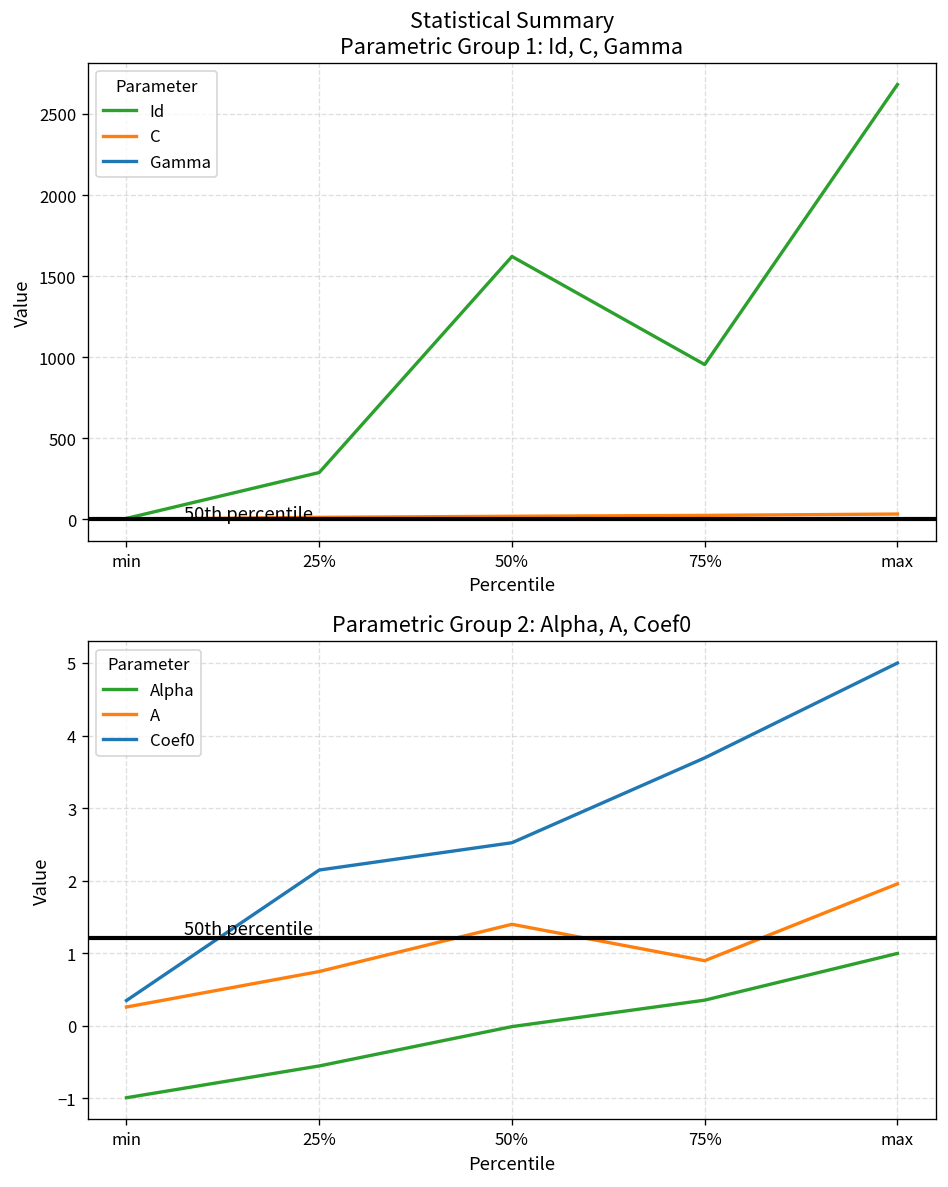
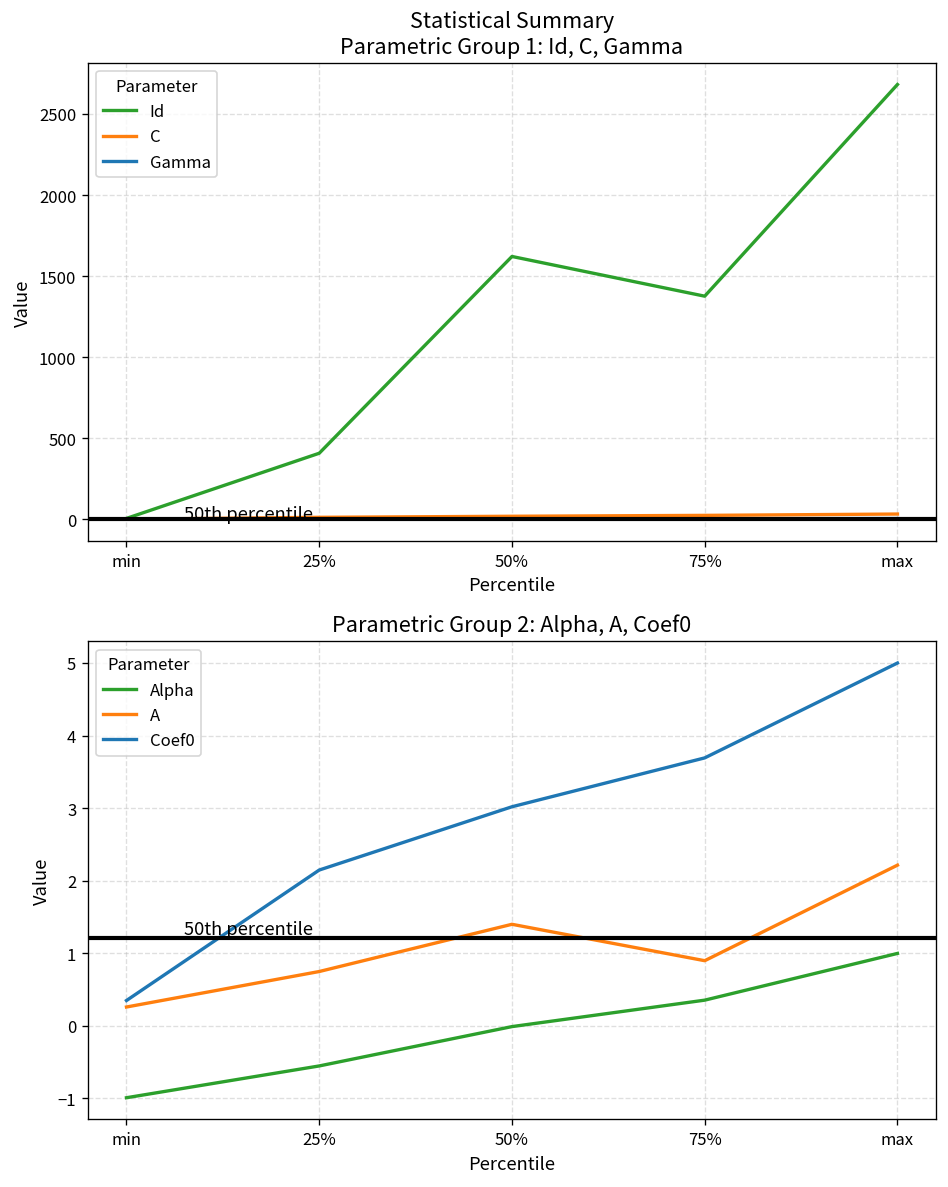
  {
    "Statistical Summary Parametric Group 1: Id, C, Gamma": {
      "Id": {
-       "25%": 290,
+       "25%": 410,
        "50%": 1620,
-       "75%": 950,
+       "75%": 1380,
        "max": 2680
      },
      "C": {
        "75%": 20,
        "max": 30
      },
      "Gamma": {
        "75%": 0,
        "max": 0
      }
    },
    "Parametric Group 2: Alpha, A, Coef0": {
      "Alpha": {
        "min": -1.0,
        "25%": -0.6,
        "50%": 0.0,
        "75%": 0.4,
        "max": 1.0
      },
      "A": {
        "min": 0.3,
        "25%": 0.7,
        "50%": 1.4,
        "75%": 0.9,
-       "max": 2.0
+       "max": 2.2
      },
      "Coef0": {
        "min": 0.3,
        "25%": 2.1,
-       "50%": 2.5,
+       "50%": 3.0,
        "75%": 3.7,
        "max": 5.0
      }
    }
  }
